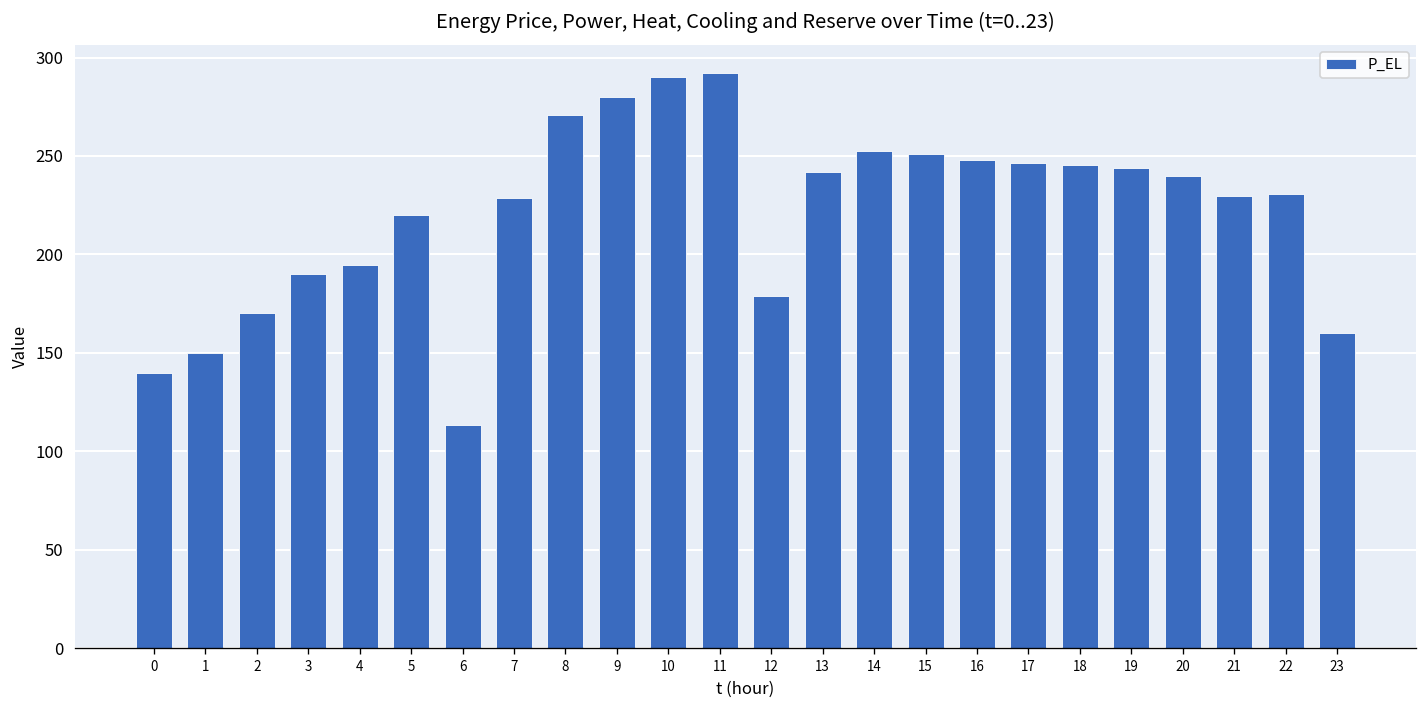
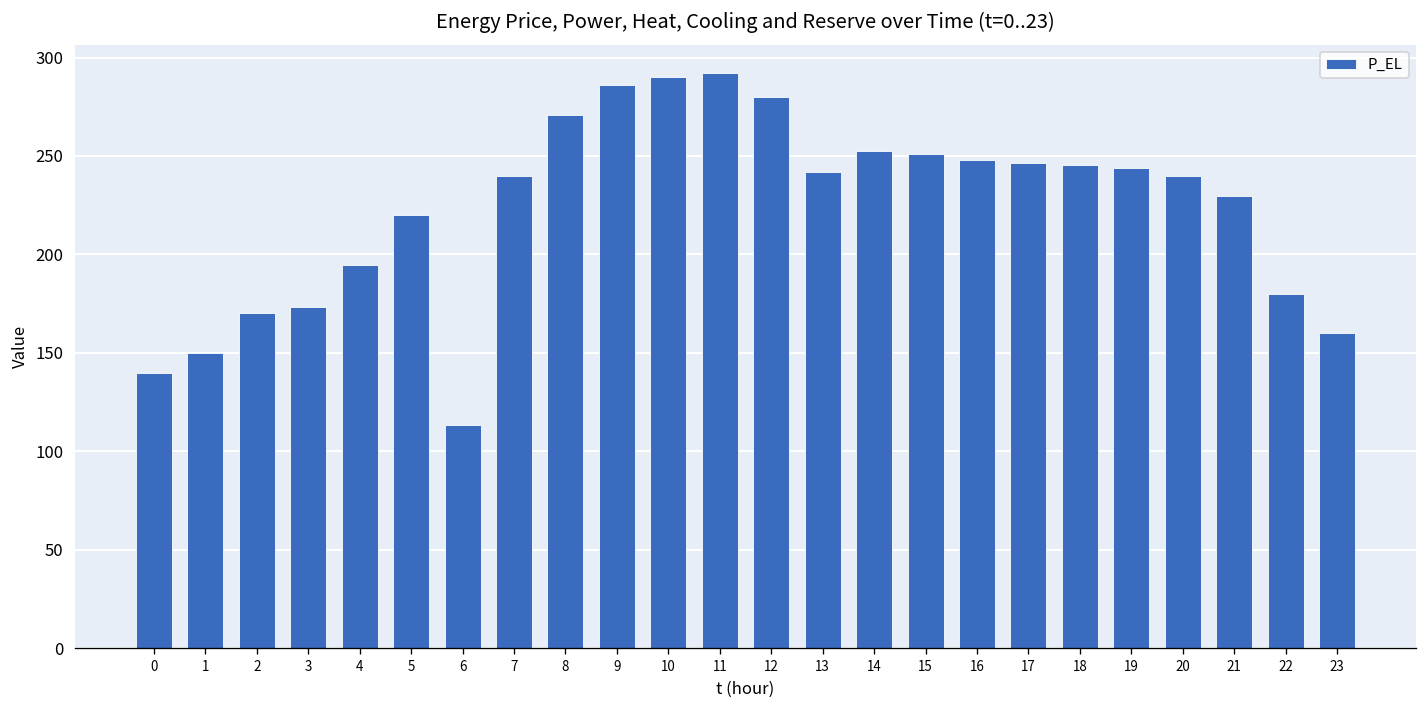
  {
    "0": 140,
    "1": 150,
    "2": 170,
-   "3": 190,
+   "3": 173,
    "4": 194,
    "5": 220,
    "6": 113,
-   "7": 229,
+   "7": 240,
    "8": 271,
-   "9": 280,
+   "9": 286,
    "10": 290,
    "11": 292,
-   "12": 179,
+   "12": 280,
    "13": 242,
    "14": 252,
    "15": 251,
    "16": 248,
    "17": 246,
    "18": 246,
    "19": 244,
    "20": 240,
    "21": 229,
-   "22": 231,
+   "22": 180,
    "23": 160
  }
